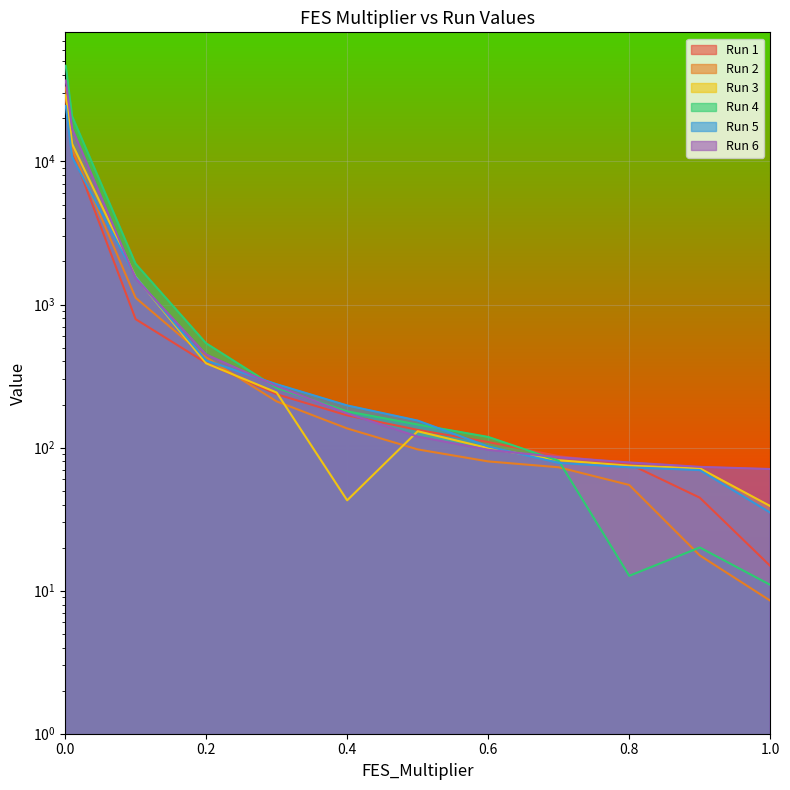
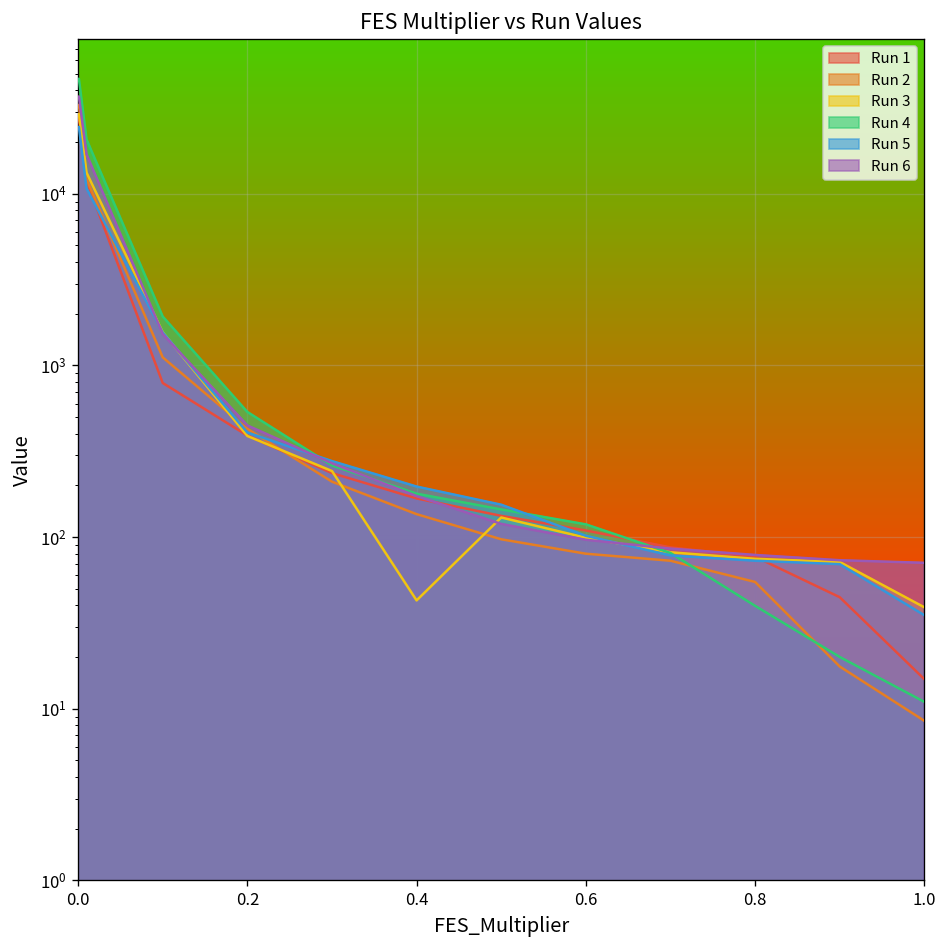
  {
    "Run 3": {
      "0.0": 29000,
      "0.4": 43,
      "1.0": 39
    },
    "Run 4": {
      "0.0": 47000,
      "0.2": 540,
      "0.6": 120,
-     "0.8": 13,
+     "0.8": 40,
      "1.0": 11
    },
    "Run 5": {
      "0.0": 24000,
      "0.4": 200,
      "1.0": 35
    },
    "Run 6": {
      "0.0": 37000,
      "0.2": 450,
      "1.0": 70
    }
  }
